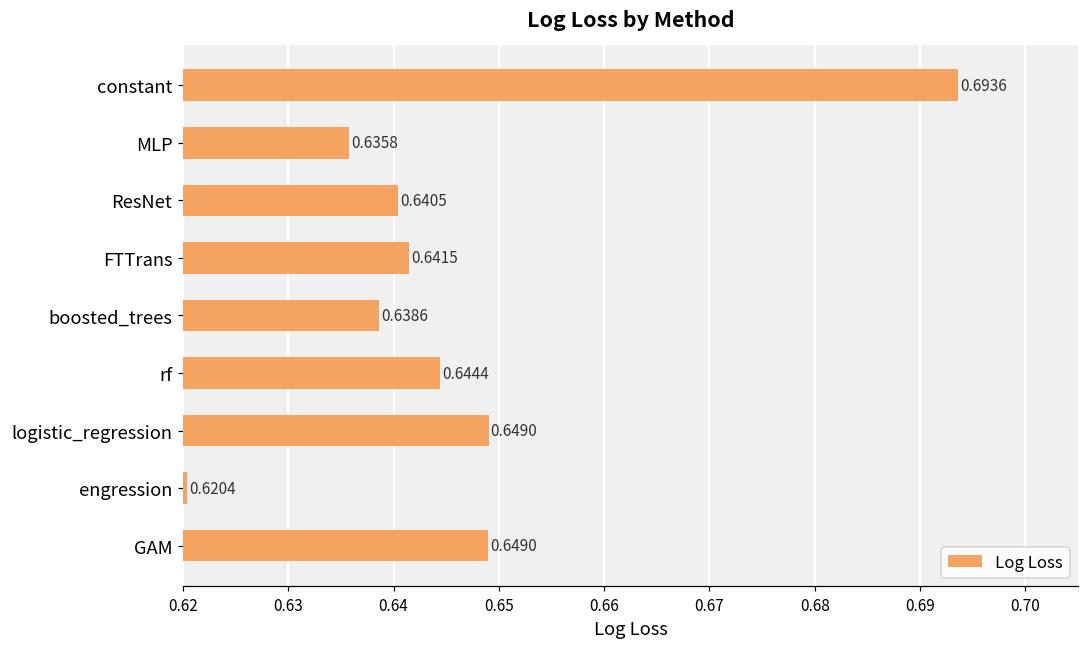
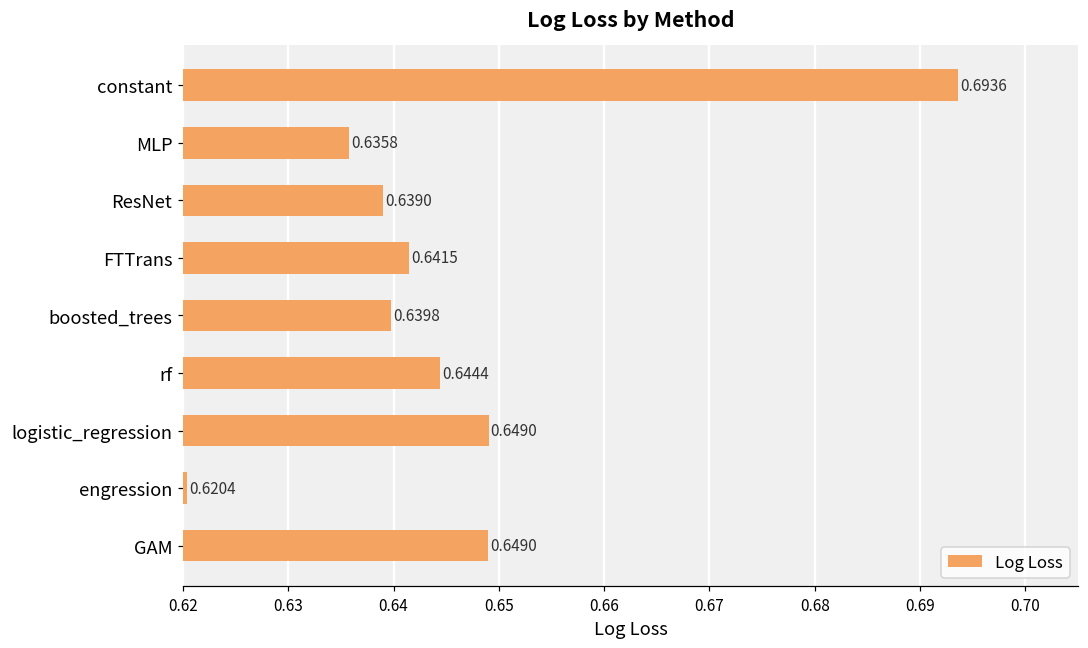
  {
    "constant": 0.6936,
    "MLP": 0.6358,
-   "ResNet": 0.6405,
+   "ResNet": 0.6390,
    "FTTrans": 0.6415,
-   "boosted_trees": 0.6386,
+   "boosted_trees": 0.6398,
    "rf": 0.6444,
    "logistic_regression": 0.6490,
    "engression": 0.6204,
    "GAM": 0.6490
  }
